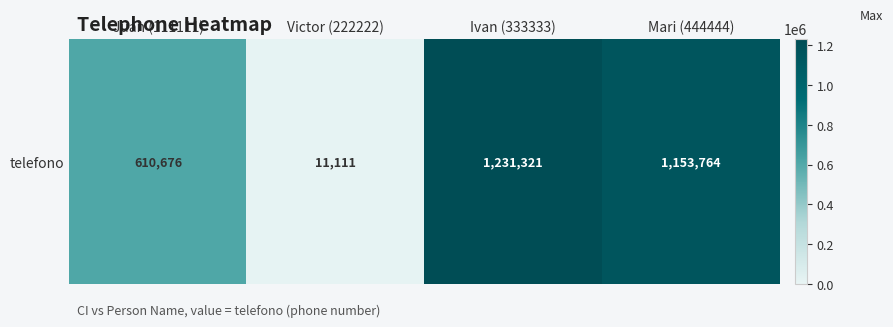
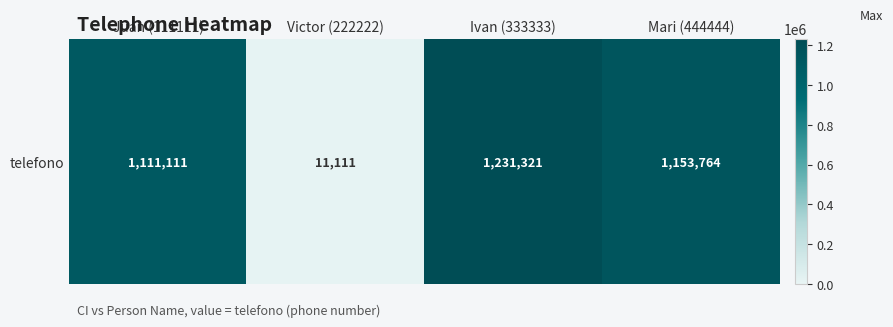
  {
    "telefono": {
-     "Juan (111111)": "610,676",
+     "Juan (111111)": "1,111,111",
      "Victor (222222)": "11,111",
      "Ivan (333333)": "1,231,321",
      "Mari (444444)": "1,153,764"
    }
  }
